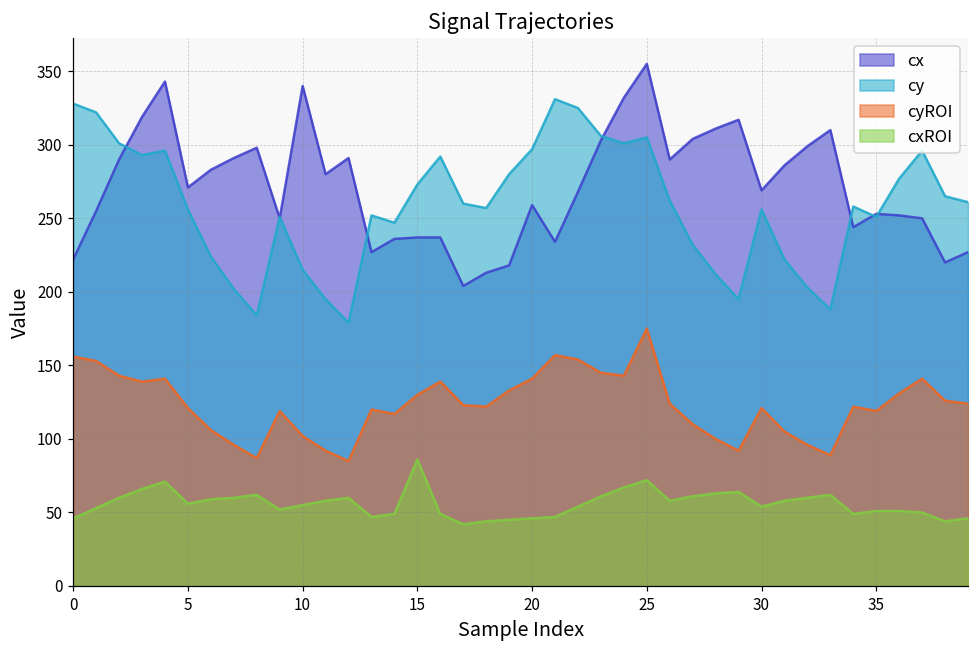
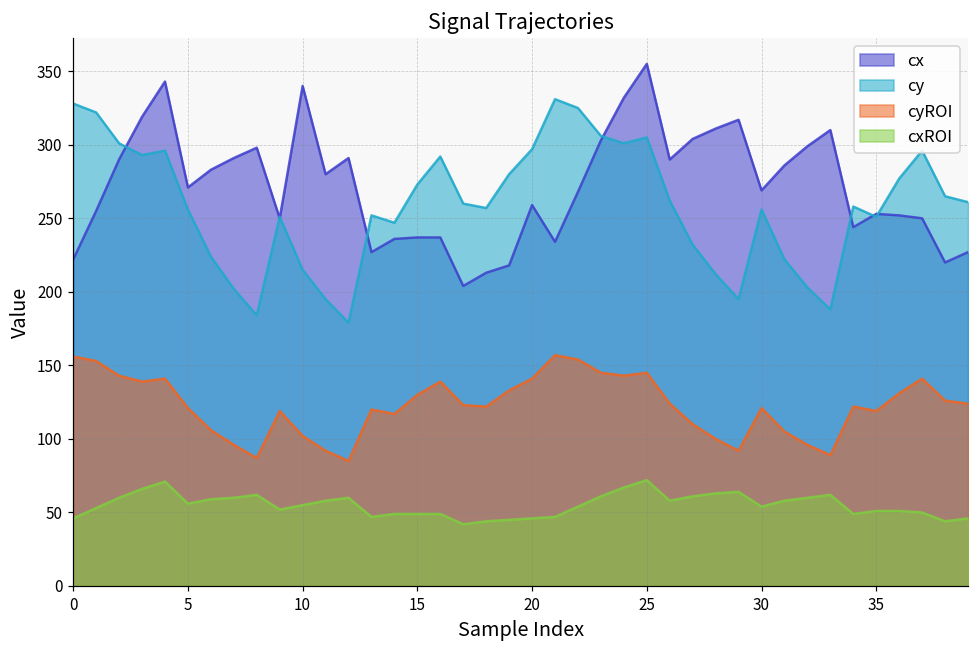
  {
    "cx": {
      "0": 222,
      "5": 271,
      "10": 340,
      "15": 237,
      "20": 259,
      "25": 355,
      "30": 269,
      "35": 253
    },
    "cy": {
      "0": 328,
      "5": 256,
      "10": 215,
      "15": 273,
      "20": 297,
      "25": 305,
      "30": 256,
      "35": 251
    },
    "cyROI": {
      "0": 156,
      "5": 121,
      "10": 102,
      "15": 130,
      "20": 141,
-     "25": 175,
+     "25": 145,
      "30": 121,
      "35": 119
    },
    "cxROI": {
      "0": 46,
      "5": 56,
      "10": 55,
-     "15": 86,
+     "15": 49,
      "20": 46,
      "25": 72,
      "30": 54,
      "35": 51
    }
  }
